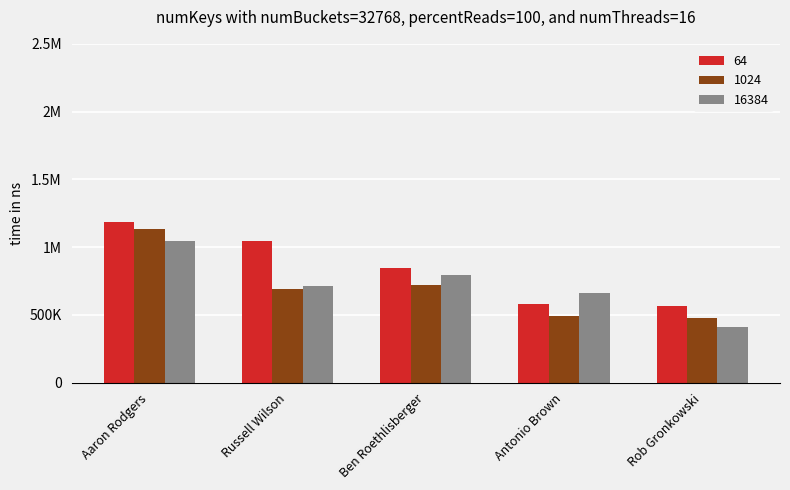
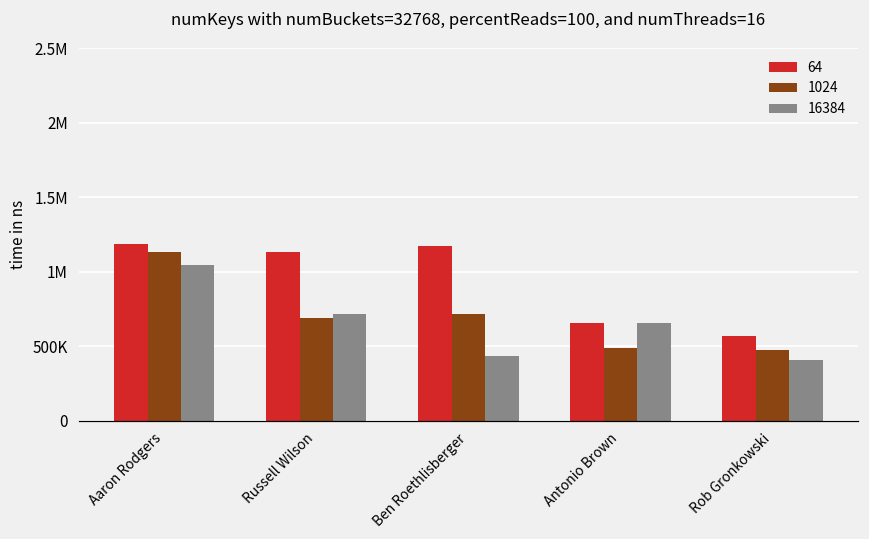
  {
    "64": {
      "Aaron Rodgers": 1190000,
-     "Russell Wilson": 1050000,
-     "Ben Roethlisberger": 840000,
-     "Antonio Brown": 580000,
+     "Russell Wilson": 1130000,
+     "Ben Roethlisberger": 1180000,
+     "Antonio Brown": 650000,
      "Rob Gronkowski": 570000
    },
    "1024": {
      "Aaron Rodgers": 1130000,
      "Russell Wilson": 690000,
      "Ben Roethlisberger": 720000,
      "Antonio Brown": 490000,
      "Rob Gronkowski": 480000
    },
    "16384": {
      "Aaron Rodgers": 1050000,
      "Russell Wilson": 710000,
-     "Ben Roethlisberger": 790000,
+     "Ben Roethlisberger": 440000,
      "Antonio Brown": 660000,
      "Rob Gronkowski": 410000
    }
  }
